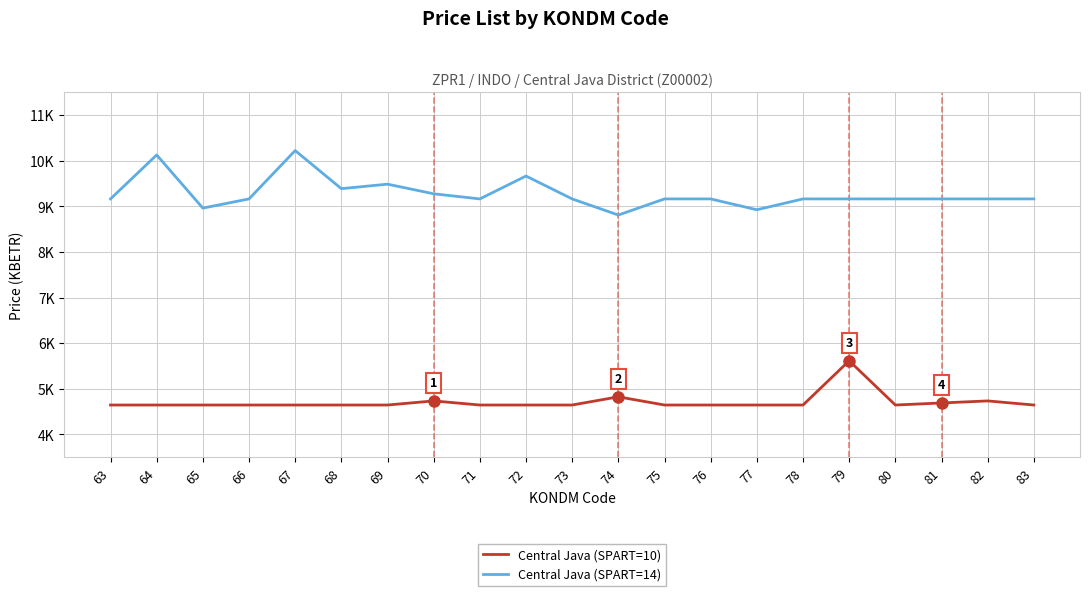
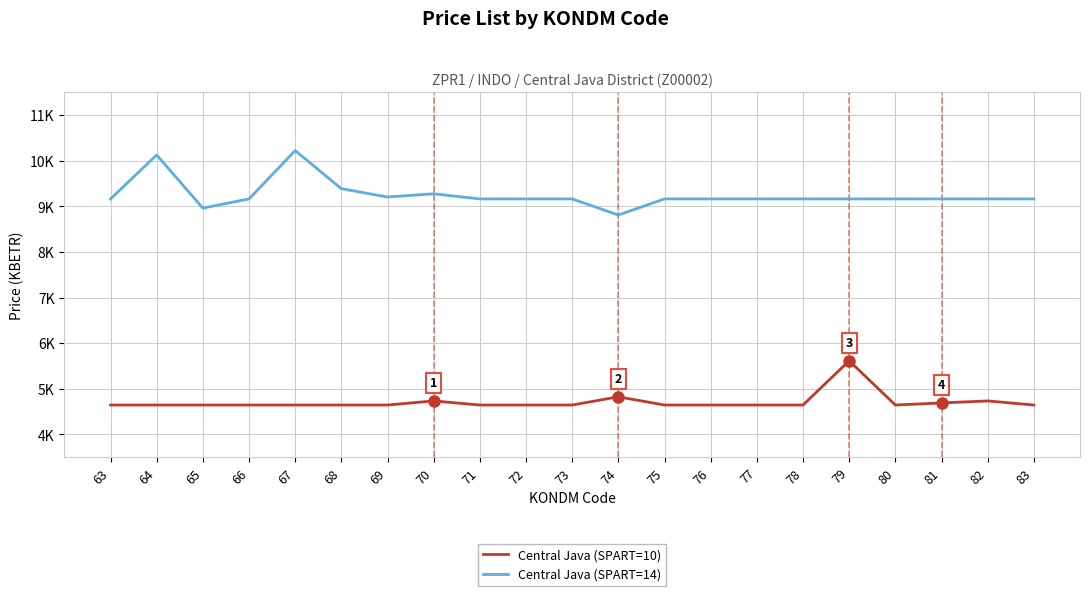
  {
    "Central Java (SPART=14)": {
      "63": 9200,
      "64": 10100,
      "65": 9000,
      "66": 9200,
      "67": 10200,
      "68": 9400,
-     "69": 9500,
+     "69": 9200,
      "70": 9300,
      "71": 9200,
-     "72": 9700,
+     "72": 9200,
      "73": 9200,
      "74": 8800,
      "75": 9200,
      "76": 9200,
-     "77": 8900,
+     "77": 9200,
      "78": 9200,
      "79": 9200,
      "80": 9200,
      "81": 9200,
      "82": 9200,
      "83": 9200
    }
  }
